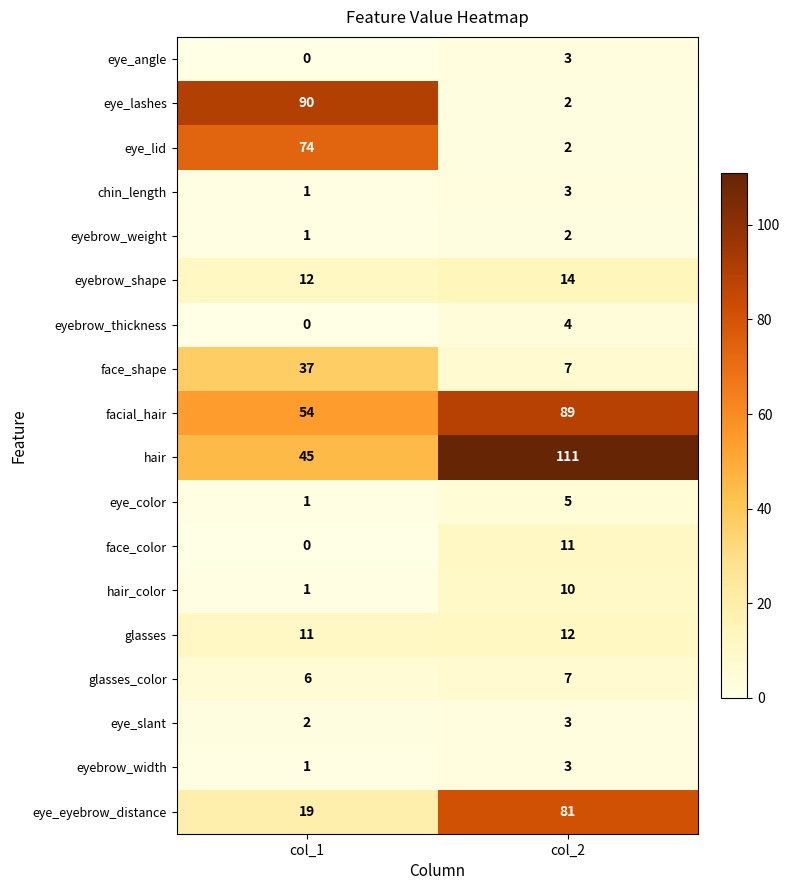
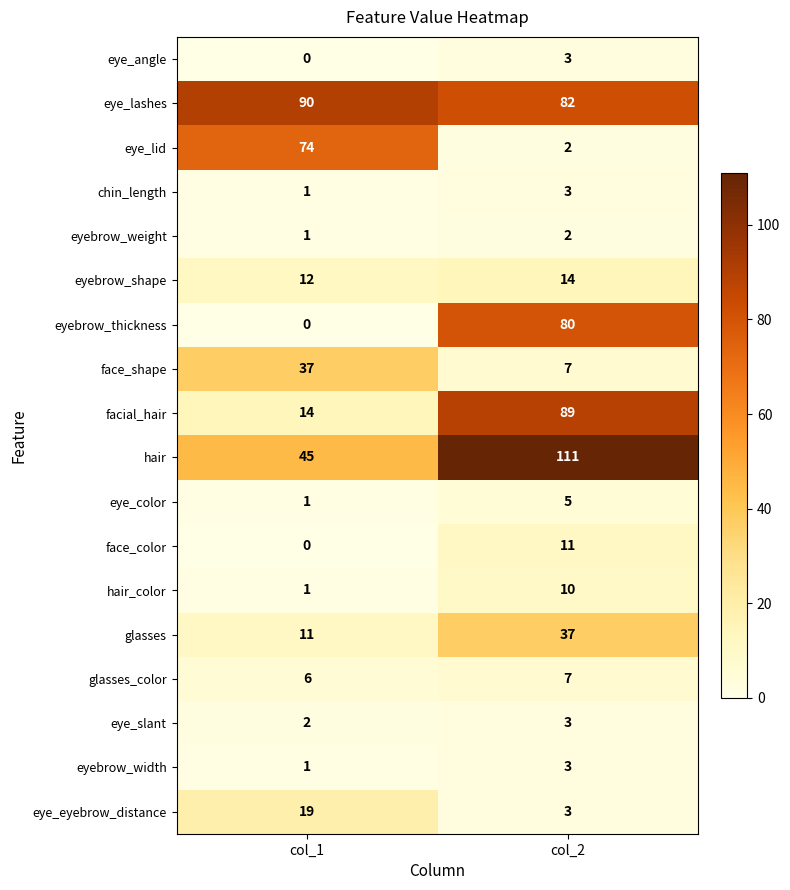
  {
    "eye_angle": {
      "col_1": 0,
      "col_2": 3
    },
    "eye_lashes": {
      "col_1": 90,
-     "col_2": 2
+     "col_2": 82
    },
    "eye_lid": {
      "col_1": 74,
      "col_2": 2
    },
    "chin_length": {
      "col_1": 1,
      "col_2": 3
    },
    "eyebrow_weight": {
      "col_1": 1,
      "col_2": 2
    },
    "eyebrow_shape": {
      "col_1": 12,
      "col_2": 14
    },
    "eyebrow_thickness": {
      "col_1": 0,
-     "col_2": 4
+     "col_2": 80
    },
    "face_shape": {
      "col_1": 37,
      "col_2": 7
    },
    "facial_hair": {
-     "col_1": 54,
+     "col_1": 14,
      "col_2": 89
    },
    "hair": {
      "col_1": 45,
      "col_2": 111
    },
    "eye_color": {
      "col_1": 1,
      "col_2": 5
    },
    "face_color": {
      "col_1": 0,
      "col_2": 11
    },
    "hair_color": {
      "col_1": 1,
      "col_2": 10
    },
    "glasses": {
      "col_1": 11,
-     "col_2": 12
+     "col_2": 37
    },
    "glasses_color": {
      "col_1": 6,
      "col_2": 7
    },
    "eye_slant": {
      "col_1": 2,
      "col_2": 3
    },
    "eyebrow_width": {
      "col_1": 1,
      "col_2": 3
    },
    "eye_eyebrow_distance": {
      "col_1": 19,
-     "col_2": 81
+     "col_2": 3
    }
  }
